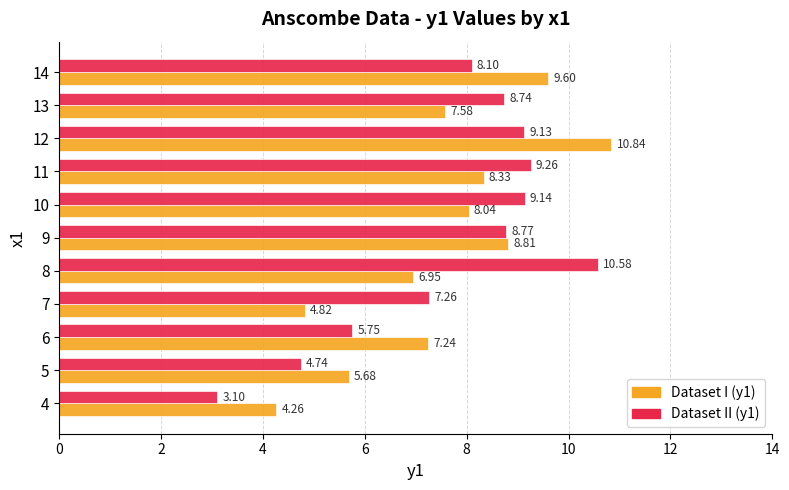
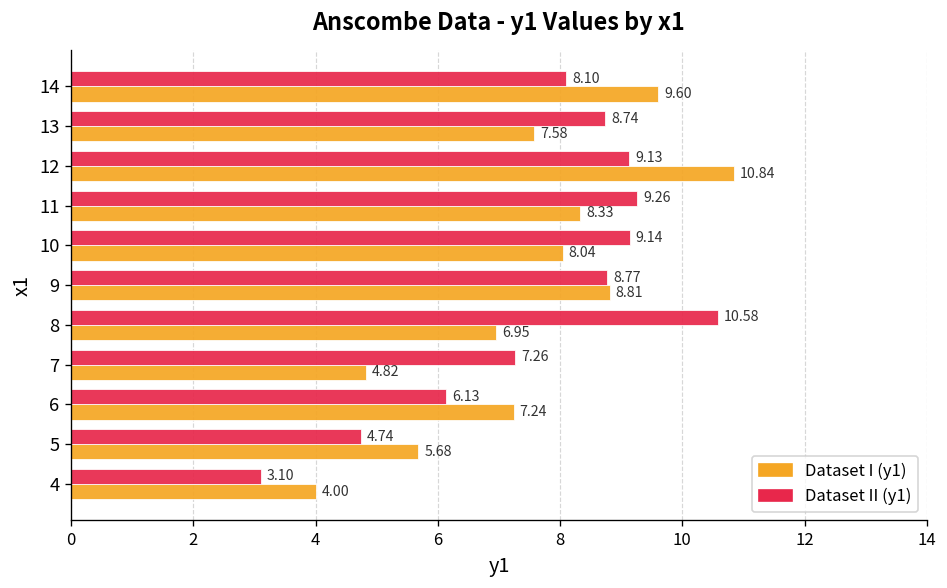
  {
    "Dataset I (y1)": {
      "14": 9.60,
      "13": 7.58,
      "12": 10.84,
      "11": 8.33,
      "10": 8.04,
      "9": 8.81,
      "8": 6.95,
      "7": 4.82,
      "6": 7.24,
      "5": 5.68,
-     "4": 4.26
+     "4": 4.00
    },
    "Dataset II (y1)": {
      "14": 8.10,
      "13": 8.74,
      "12": 9.13,
      "11": 9.26,
      "10": 9.14,
      "9": 8.77,
      "8": 10.58,
      "7": 7.26,
-     "6": 5.75,
+     "6": 6.13,
      "5": 4.74,
      "4": 3.10
    }
  }
